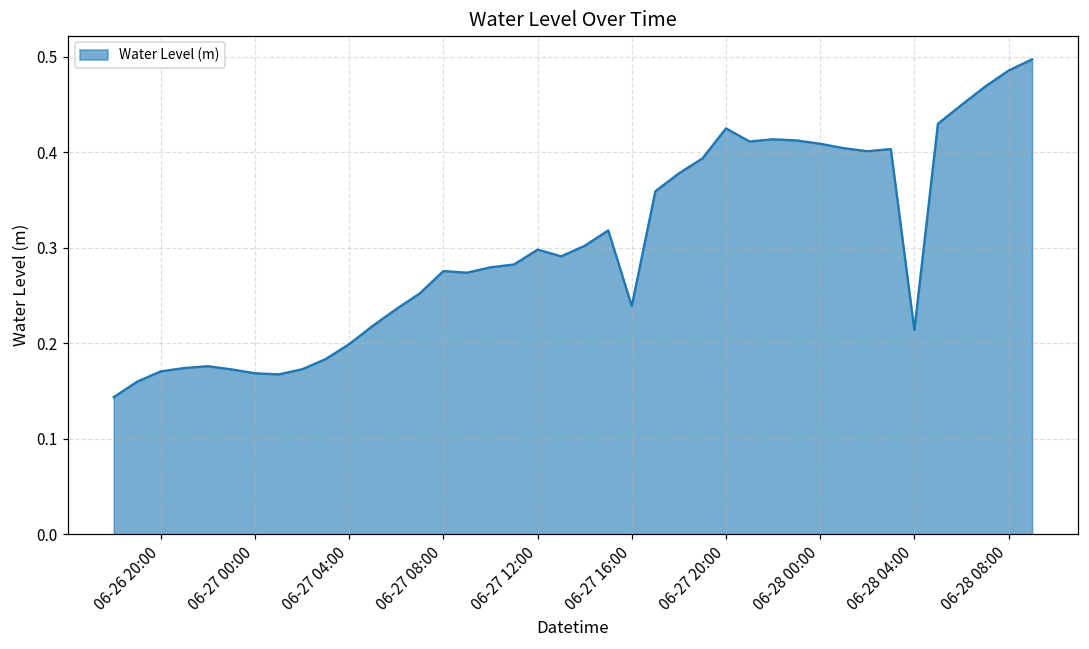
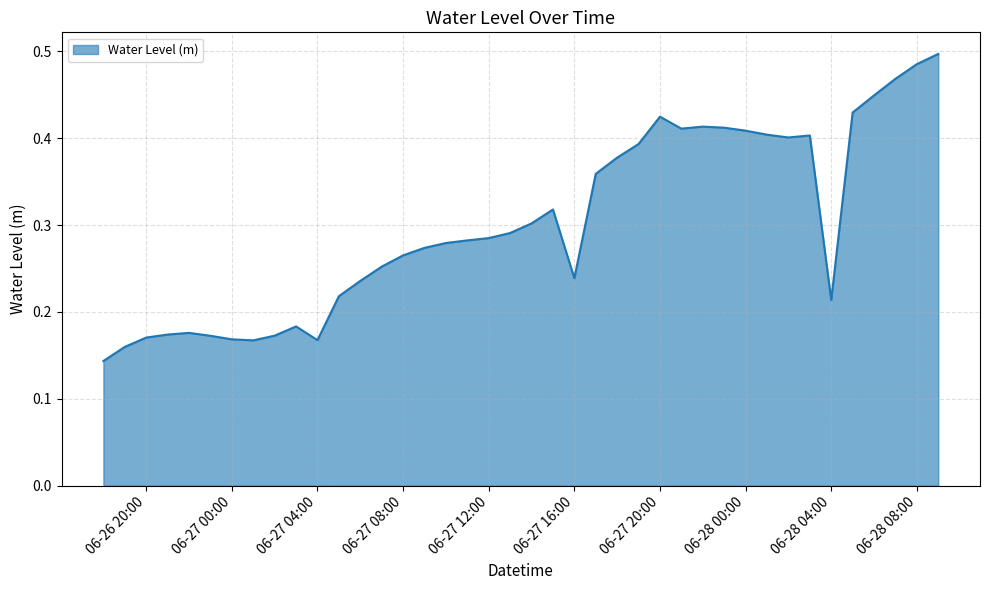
  {
    "06-26 20:00": 0.17,
    "06-27 00:00": 0.17,
-   "06-27 04:00": 0.20,
-   "06-27 08:00": 0.28,
-   "06-27 12:00": 0.30,
+   "06-27 04:00": 0.17,
+   "06-27 08:00": 0.27,
+   "06-27 12:00": 0.29,
    "06-27 16:00": 0.24,
    "06-27 20:00": 0.42,
    "06-28 00:00": 0.41,
    "06-28 04:00": 0.21,
    "06-28 08:00": 0.49
  }
